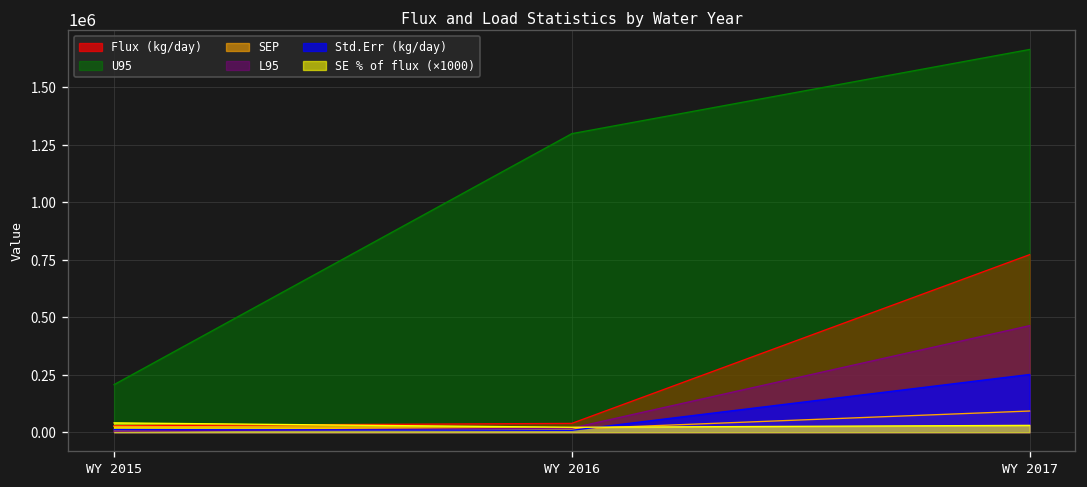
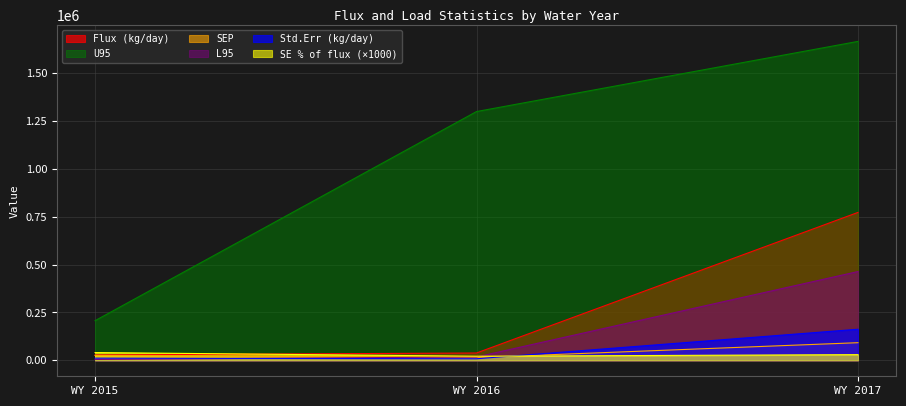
  {
    "Flux (kg/day)": {
      "WY 2016": 40000,
      "WY 2017": 770000
    },
    "U95": {
      "WY 2015": 210000,
      "WY 2016": 1300000,
      "WY 2017": 1660000
    },
    "SEP": {
      "WY 2017": 90000
    },
    "L95": {
      "WY 2017": 460000
    },
    "Std.Err (kg/day)": {
-     "WY 2017": 250000
+     "WY 2017": 160000
    },
    "SE % of flux (×1000)": {
      "WY 2017": 30000
    }
  }
